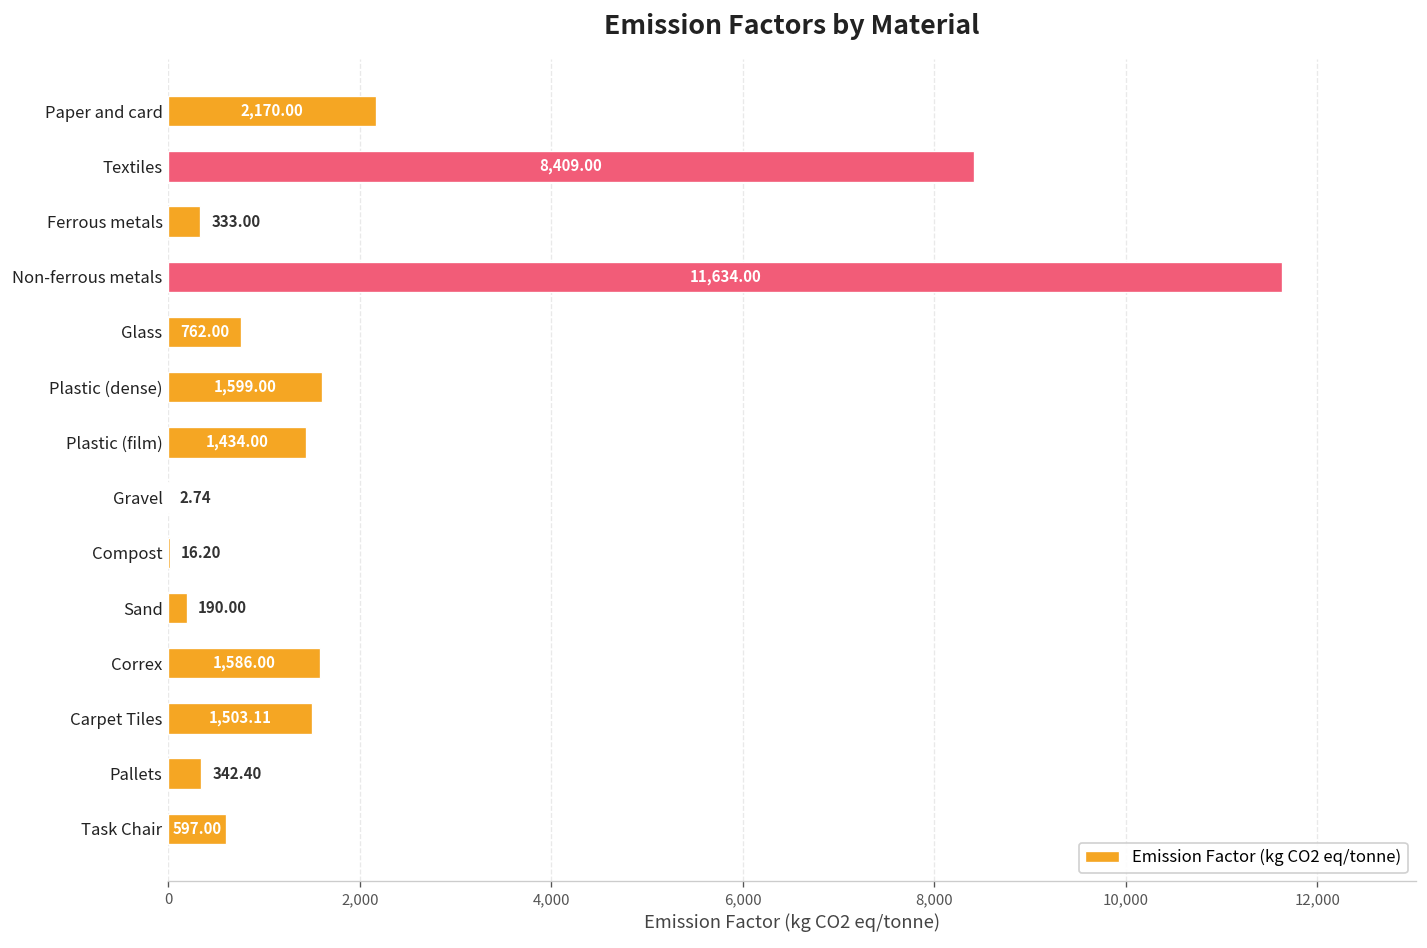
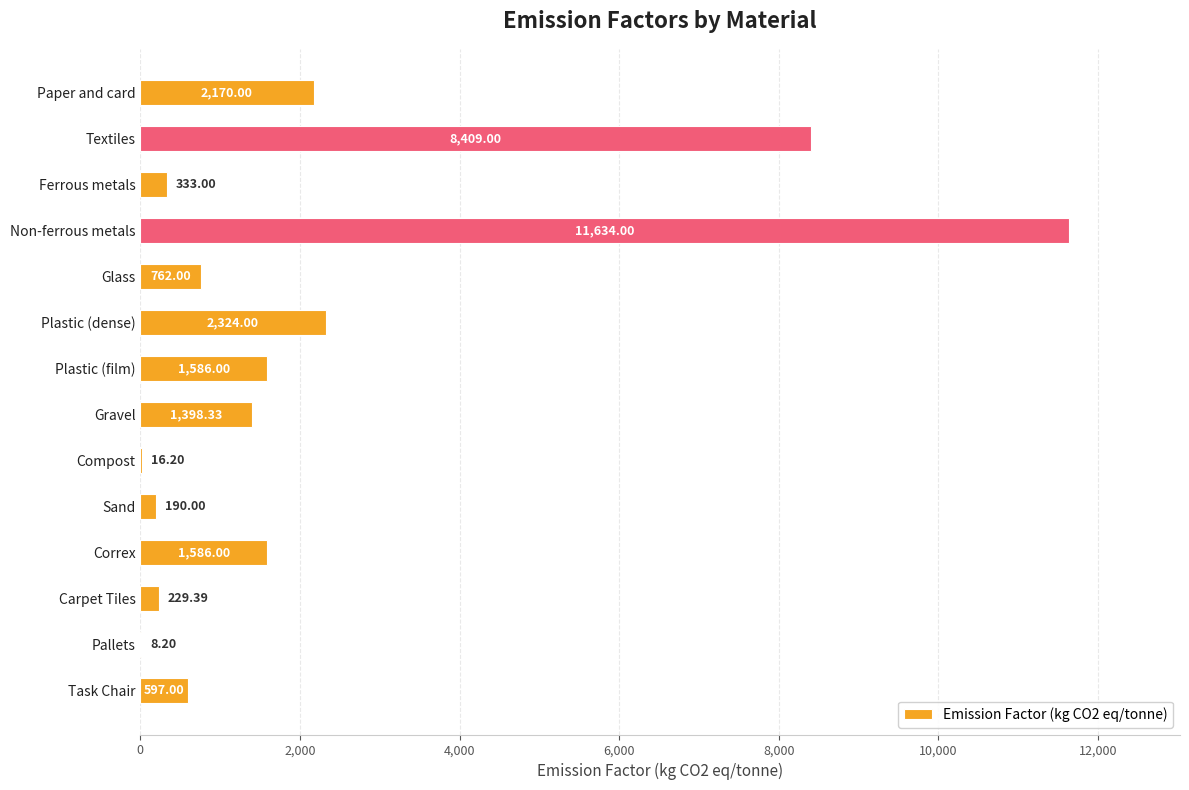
  {
    "Paper and card": "2,170.00",
    "Textiles": "8,409.00",
    "Ferrous metals": "333.00",
    "Non-ferrous metals": "11,634.00",
    "Glass": "762.00",
-   "Plastic (dense)": "1,599.00",
-   "Plastic (film)": "1,434.00",
-   "Gravel": "2.74",
+   "Plastic (dense)": "2,324.00",
+   "Plastic (film)": "1,586.00",
+   "Gravel": "1,398.33",
    "Compost": "16.20",
    "Sand": "190.00",
    "Correx": "1,586.00",
-   "Carpet Tiles": "1,503.11",
-   "Pallets": "342.40",
+   "Carpet Tiles": "229.39",
+   "Pallets": "8.20",
    "Task Chair": "597.00"
  }
